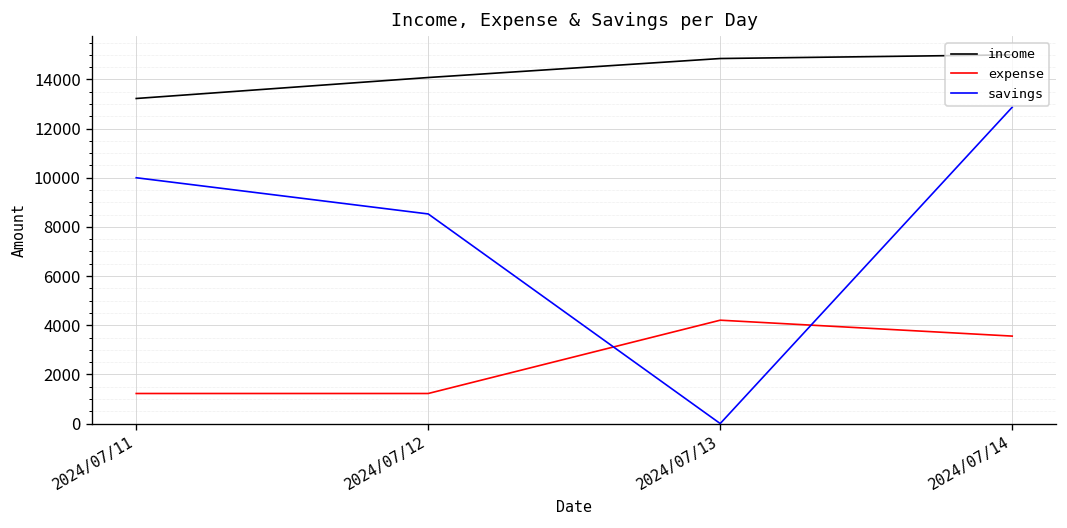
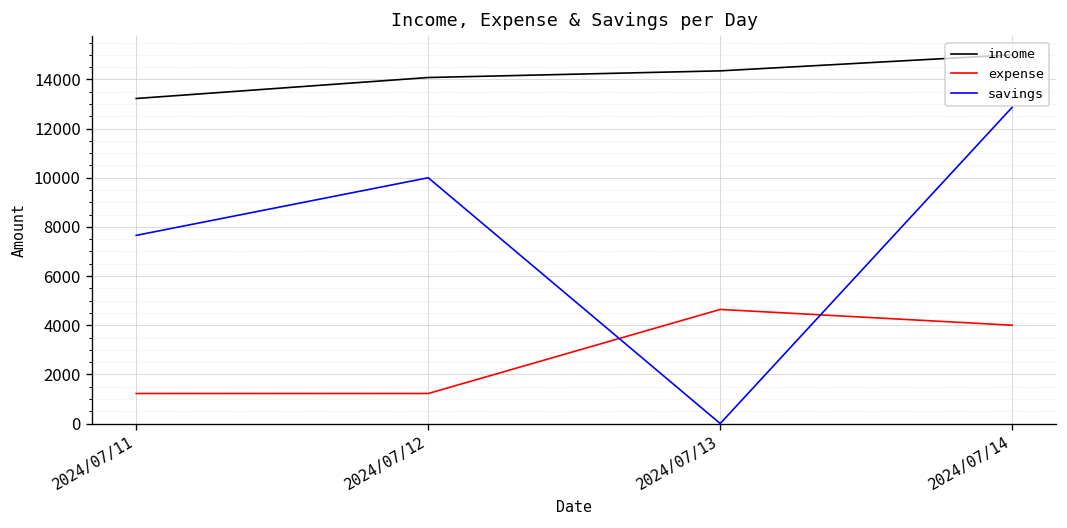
  {
    "income": {
      "2024/07/11": 13200,
      "2024/07/12": 14100,
-     "2024/07/13": 14900
+     "2024/07/13": 14300
    },
    "expense": {
      "2024/07/11": 1200,
      "2024/07/12": 1200,
-     "2024/07/13": 4200,
-     "2024/07/14": 3600
+     "2024/07/13": 4600,
+     "2024/07/14": 4000
    },
    "savings": {
-     "2024/07/11": 10000,
-     "2024/07/12": 8500,
+     "2024/07/11": 7700,
+     "2024/07/12": 10000,
      "2024/07/13": 0,
      "2024/07/14": 12900
    }
  }
